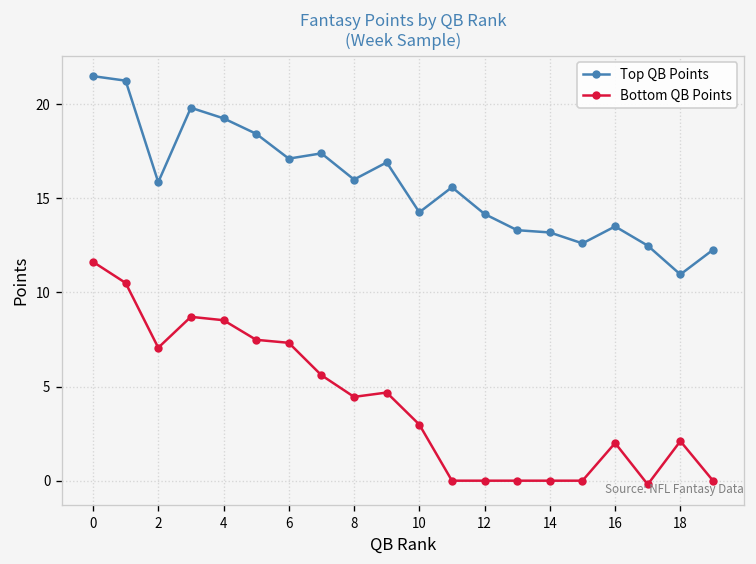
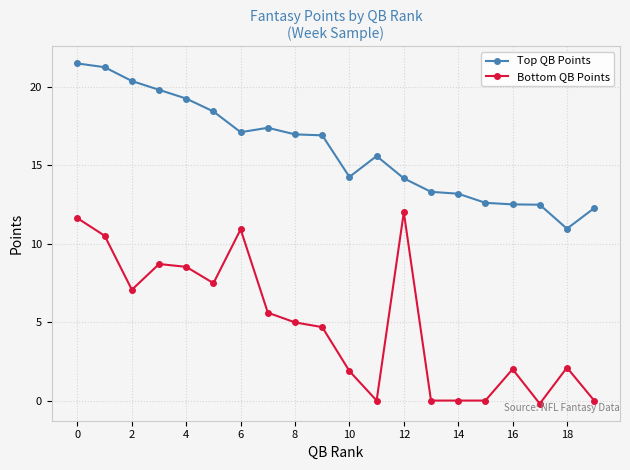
  {
    "Top QB Points": {
      "0": 21.5,
-     "2": 15.9,
+     "2": 20.4,
      "4": 19.2,
      "6": 17.1,
-     "8": 16.0,
+     "8": 17.0,
      "10": 14.3,
      "12": 14.2,
      "14": 13.2,
-     "16": 13.5,
+     "16": 12.5,
      "18": 11.0
    },
    "Bottom QB Points": {
      "0": 11.6,
      "2": 7.1,
      "4": 8.5,
-     "6": 7.3,
-     "8": 4.5,
-     "10": 3.0,
-     "12": 0,
+     "6": 10.9,
+     "8": 5.0,
+     "10": 1.9,
+     "12": 12,
      "14": 0.0,
      "16": 2.0,
      "18": 2.1
    }
  }
